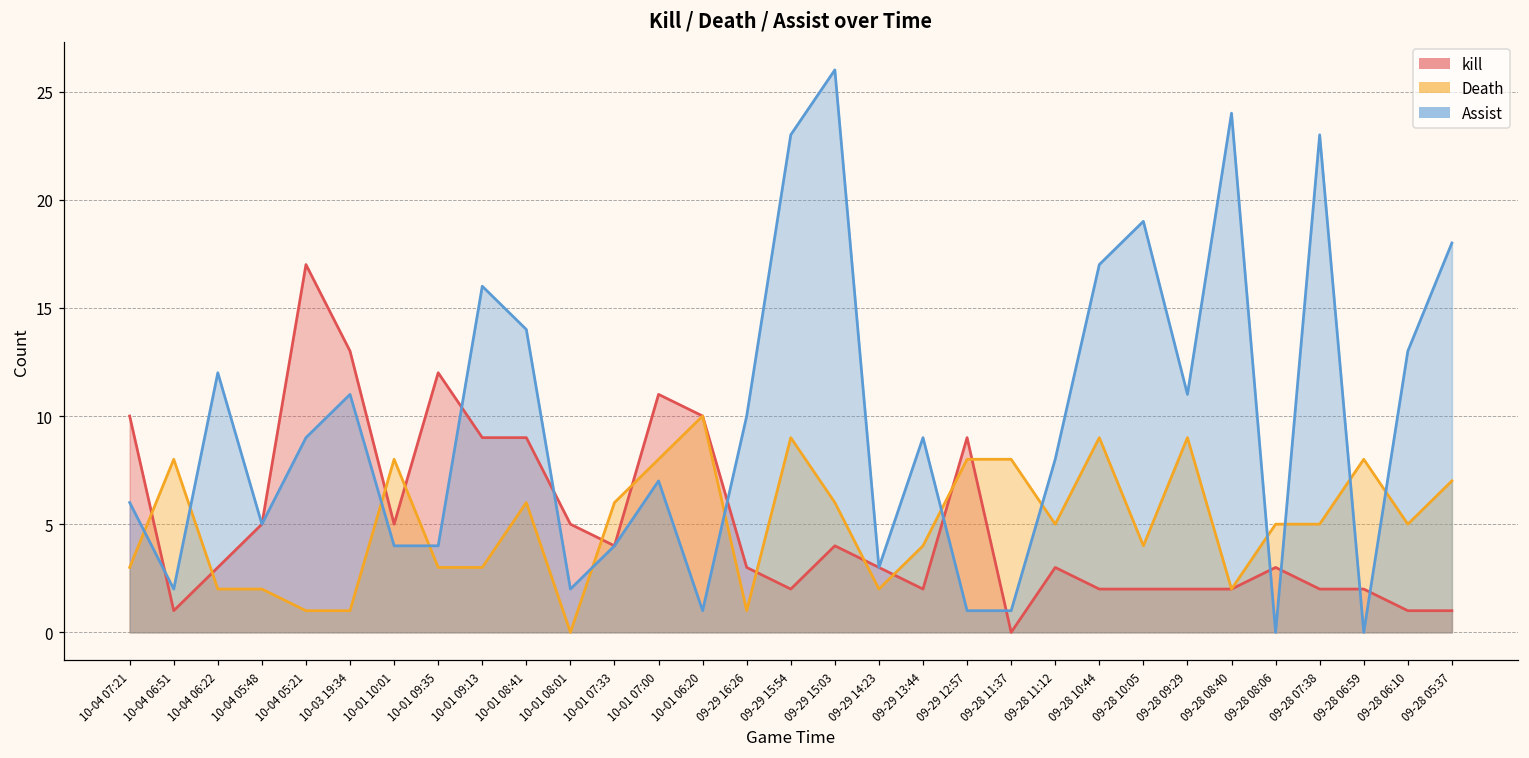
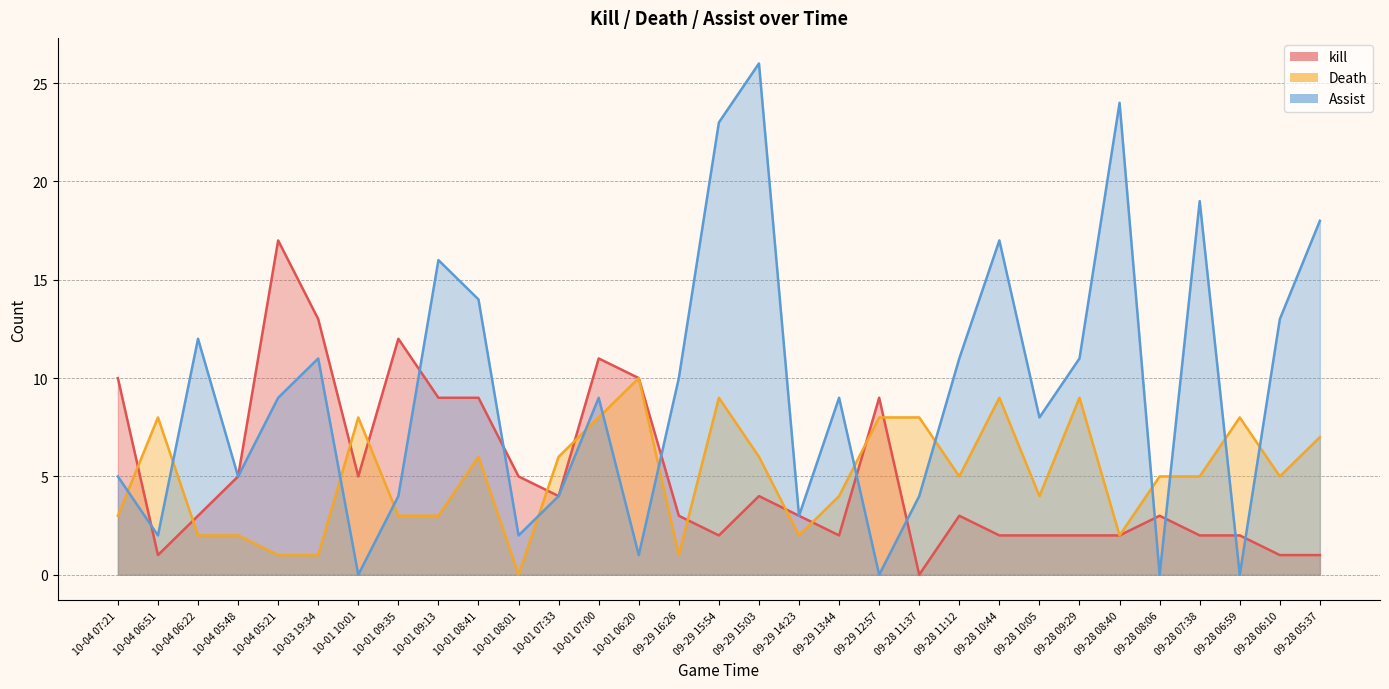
  {
    "Assist": {
-     "10-04 07:21": 6,
+     "10-04 07:21": 5,
      "10-04 06:51": 2,
      "10-04 06:22": 12,
      "10-04 05:21": 9,
      "10-03 19:34": 11,
-     "10-01 10:01": 4,
+     "10-01 10:01": 0,
      "10-01 09:35": 4,
      "10-01 09:13": 16,
      "10-01 08:41": 14,
      "10-01 08:01": 2,
-     "10-01 07:00": 7,
+     "10-01 07:00": 9,
      "10-01 06:20": 1,
      "09-29 16:26": 10,
      "09-29 15:54": 23,
      "09-29 15:03": 26,
      "09-29 13:44": 9,
-     "09-29 12:57": 1,
-     "09-28 11:37": 1,
-     "09-28 11:12": 8,
+     "09-29 12:57": 0,
+     "09-28 11:37": 4,
+     "09-28 11:12": 11,
      "09-28 10:44": 17,
-     "09-28 10:05": 19,
+     "09-28 10:05": 8,
      "09-28 09:29": 11,
      "09-28 08:40": 24,
      "09-28 08:06": 0,
-     "09-28 07:38": 23,
+     "09-28 07:38": 19,
      "09-28 06:59": 0,
      "09-28 06:10": 13,
      "09-28 05:37": 18
    }
  }
